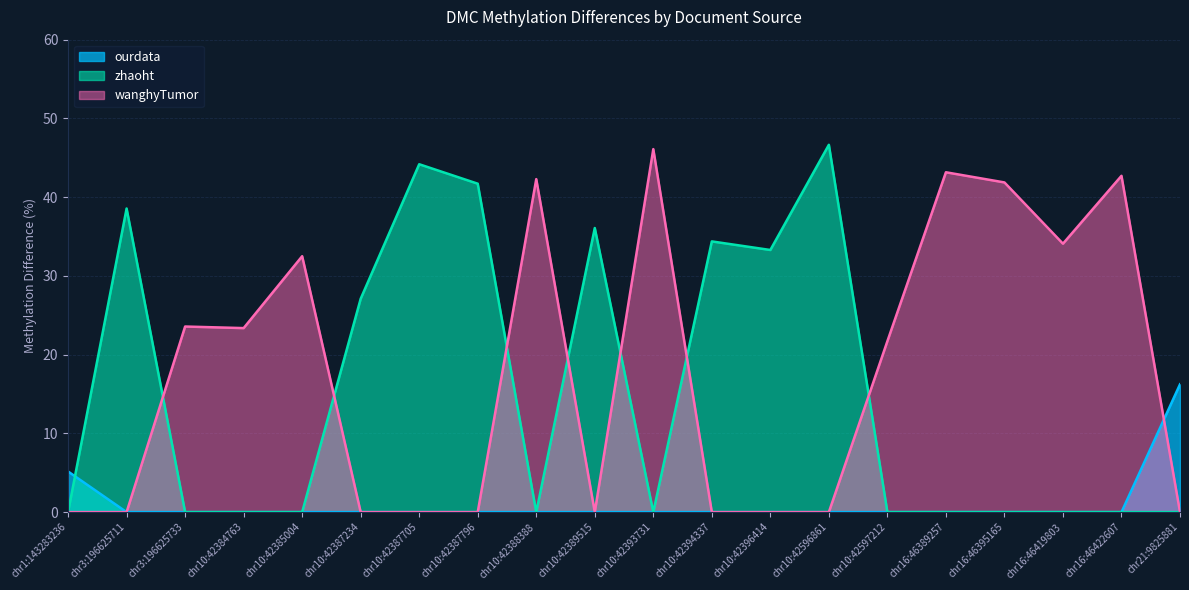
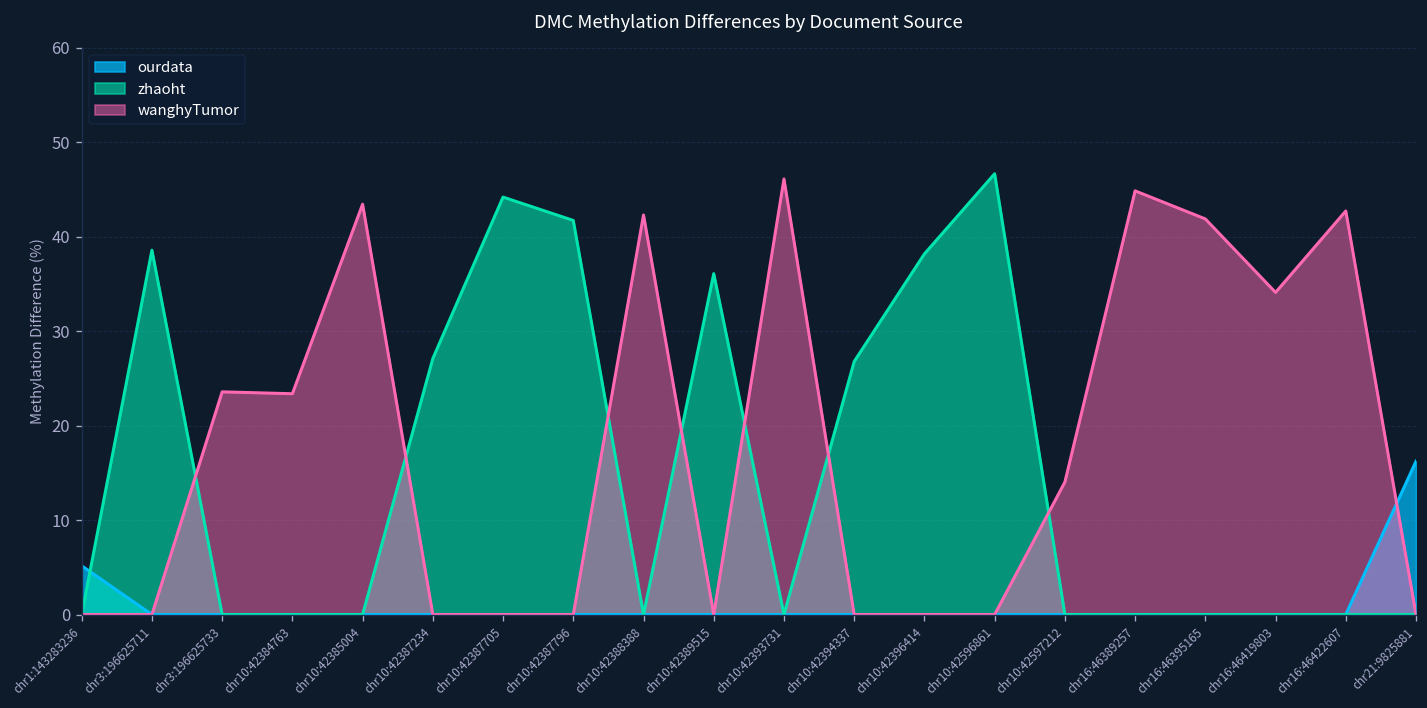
  {
    "ourdata": {
      "chr1:143283236": 5,
      "chr21:9825881": 16
    },
    "zhaoht": {
      "chr3:196625711": 39,
      "chr10:42387234": 27,
      "chr10:42387705": 44,
      "chr10:42387796": 42,
      "chr10:42389515": 36,
-     "chr10:42394337": 34,
-     "chr10:42396414": 33,
+     "chr10:42394337": 27,
+     "chr10:42396414": 38,
      "chr10:42596861": 47
    },
    "wanghyTumor": {
      "chr3:196625733": 24,
      "chr10:42384763": 23,
-     "chr10:42385004": 33,
+     "chr10:42385004": 43,
      "chr10:42388388": 42,
      "chr10:42393731": 46,
-     "chr10:42597212": 22,
-     "chr16:46389257": 43,
+     "chr10:42597212": 14,
+     "chr16:46389257": 45,
      "chr16:46395165": 42,
      "chr16:46419803": 34,
      "chr16:46422607": 43
    }
  }
